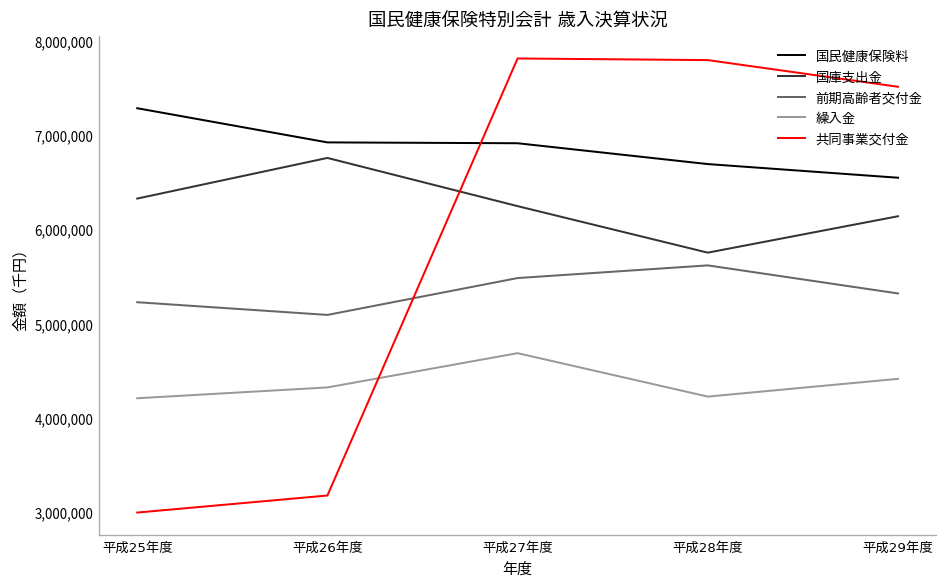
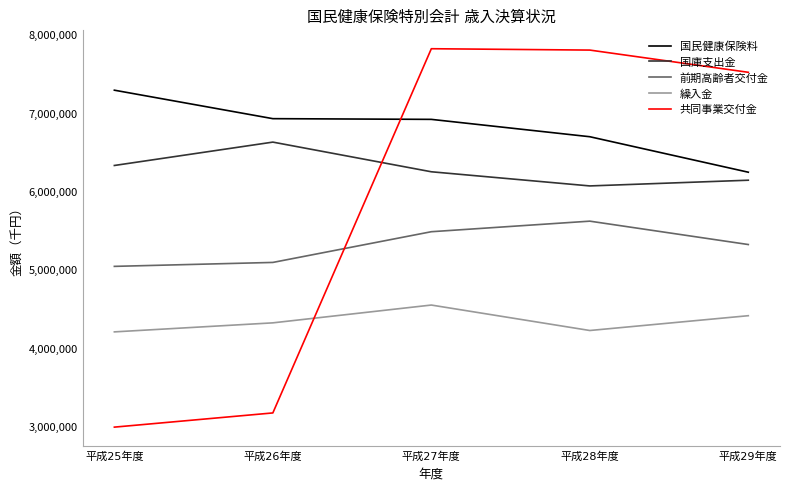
  {
    "国民健康保険料": {
      "平成25年度": "7,300,000",
      "平成26年度": "6,900,000",
      "平成27年度": "6,900,000",
      "平成28年度": "6,700,000",
-     "平成29年度": "6,600,000"
+     "平成29年度": "6,200,000"
    },
    "国庫支出金": {
      "平成25年度": "6,300,000",
-     "平成26年度": "6,800,000",
+     "平成26年度": "6,600,000",
      "平成27年度": "6,200,000",
-     "平成28年度": "5,800,000",
+     "平成28年度": "6,100,000",
      "平成29年度": "6,100,000"
    },
    "前期高齢者交付金": {
-     "平成25年度": "5,200,000",
+     "平成25年度": "5,000,000",
      "平成26年度": "5,100,000",
      "平成27年度": "5,500,000",
      "平成28年度": "5,600,000",
      "平成29年度": "5,300,000"
    },
    "繰入金": {
      "平成25年度": "4,200,000",
      "平成26年度": "4,300,000",
-     "平成27年度": "4,700,000",
+     "平成27年度": "4,500,000",
      "平成28年度": "4,200,000",
      "平成29年度": "4,400,000"
    },
    "共同事業交付金": {
      "平成25年度": "3,000,000",
      "平成26年度": "3,200,000",
      "平成27年度": "7,800,000",
      "平成28年度": "7,800,000",
      "平成29年度": "7,500,000"
    }
  }
